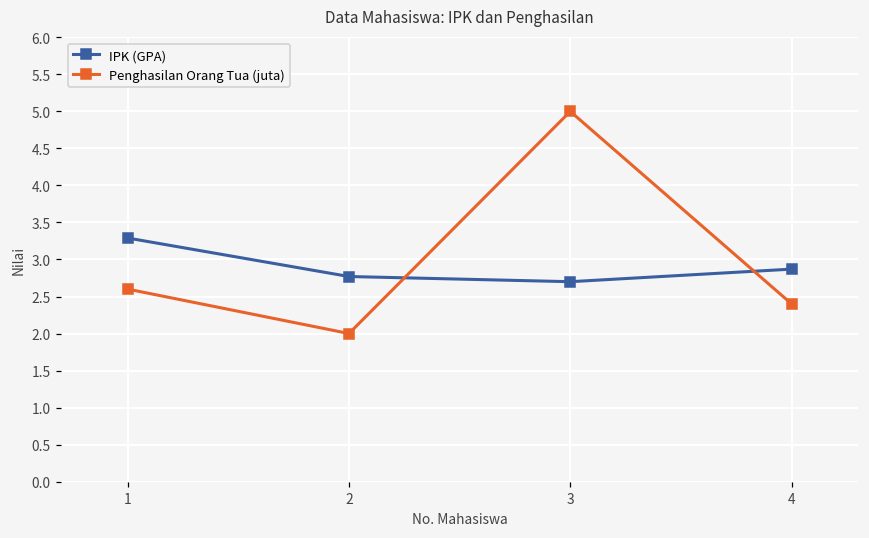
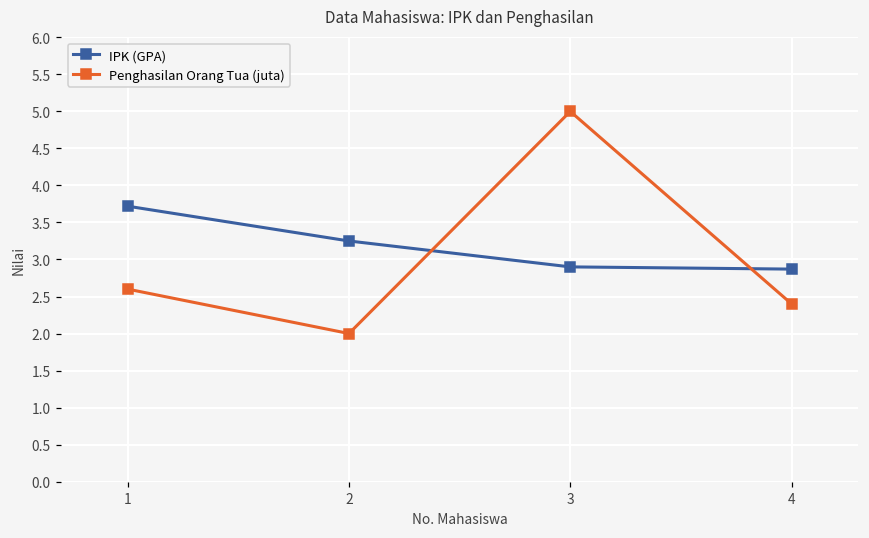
  {
    "IPK (GPA)": {
-     "1": 3.3,
-     "2": 2.8,
-     "3": 2.7,
+     "1": 3.7,
+     "2": 3.3,
+     "3": 2.9,
      "4": 2.9
    },
    "Penghasilan Orang Tua (juta)": {
      "1": 2.6,
      "2": 2.0,
      "3": 5.0,
      "4": 2.4
    }
  }
